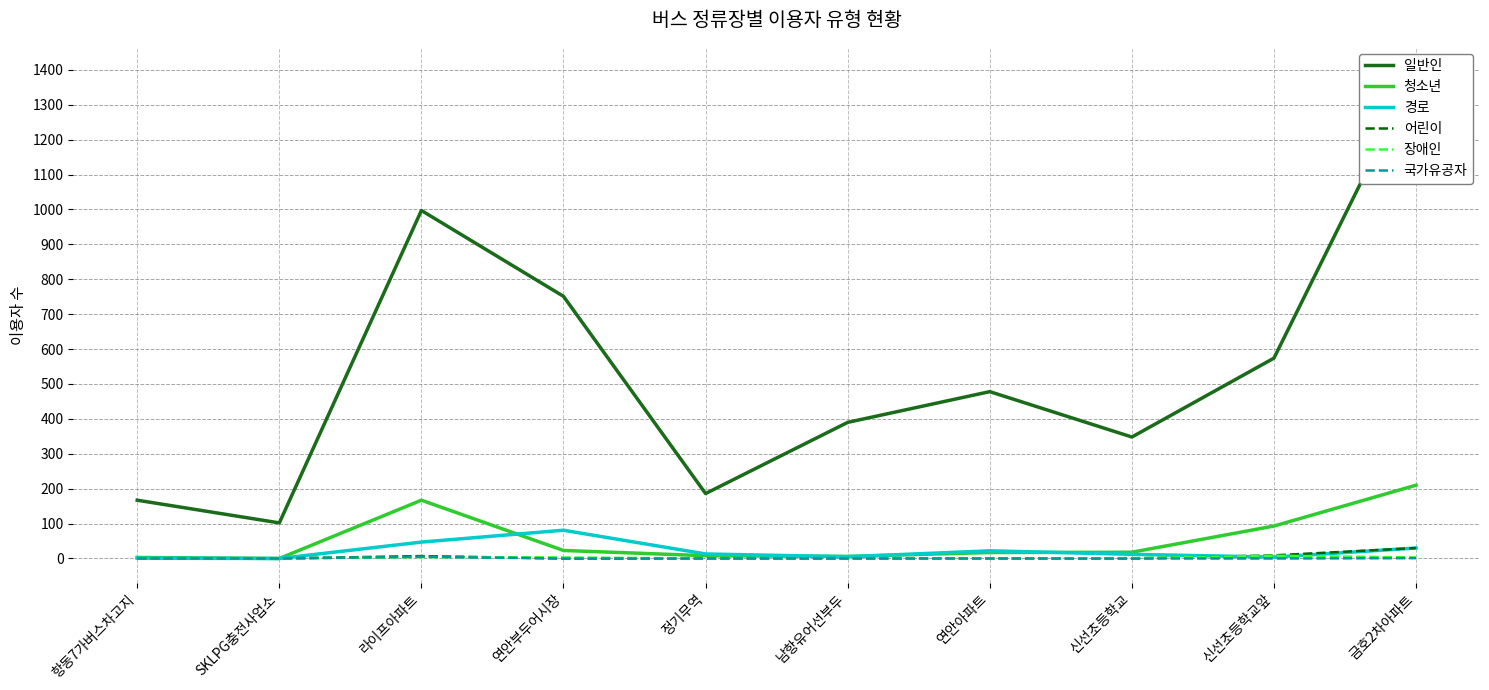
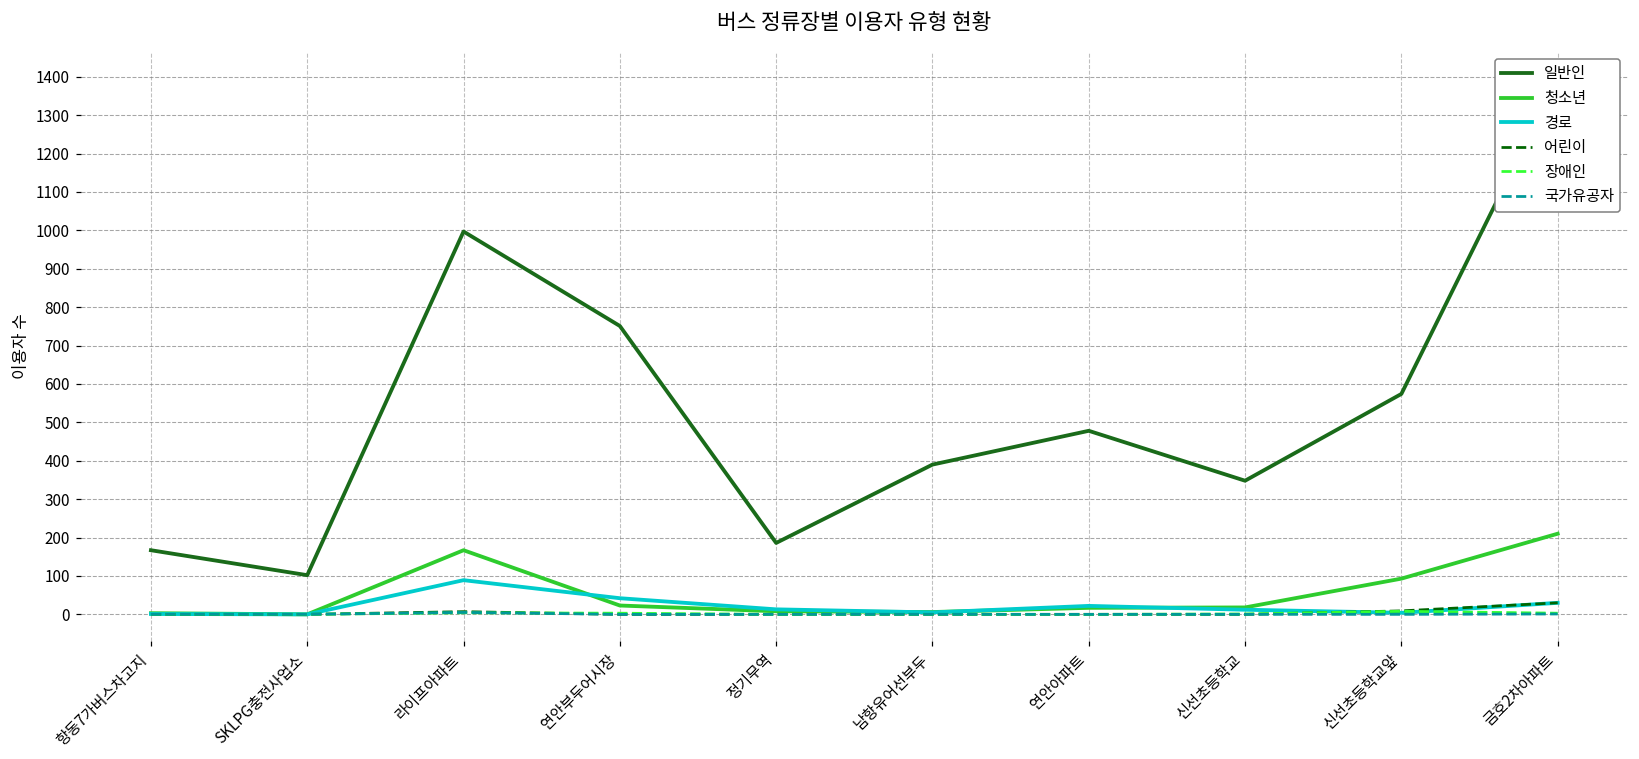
  {
    "경로": {
-     "라이프아파트": 50,
-     "연안부두어시장": 80
+     "라이프아파트": 90,
+     "연안부두어시장": 40
    }
  }
